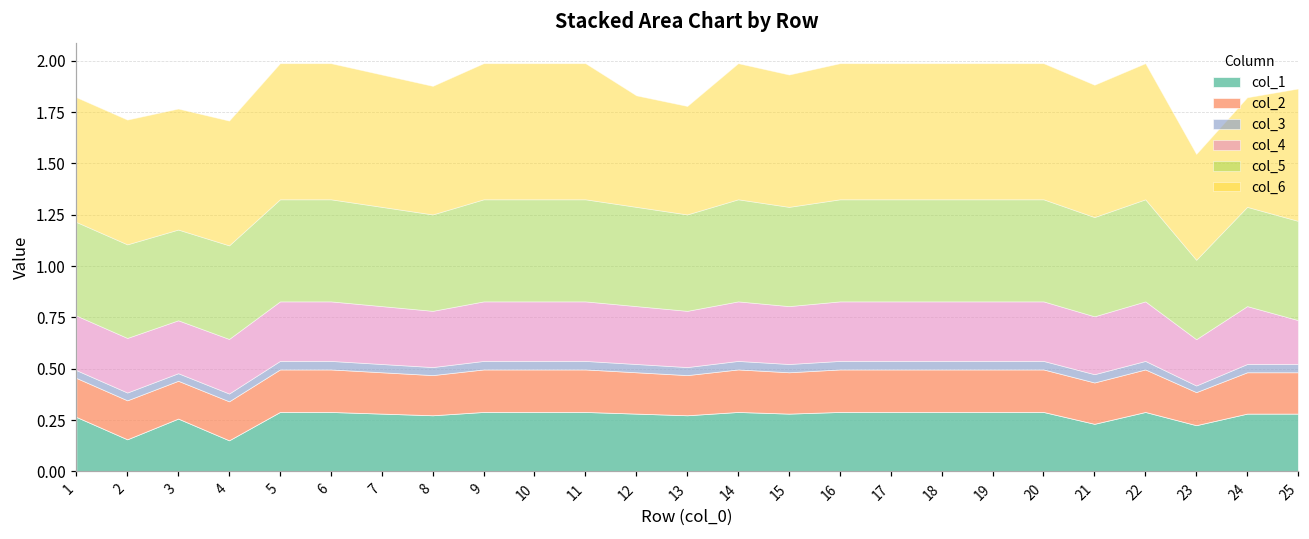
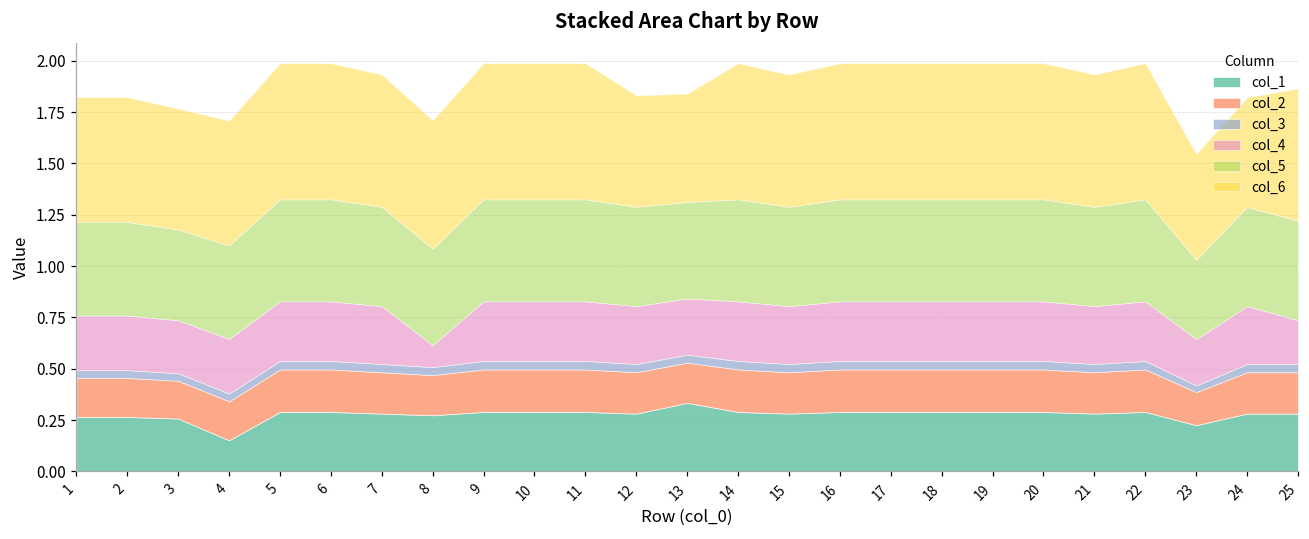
  {
    "col_1": {
      "1": 0.27,
-     "2": 0.16,
+     "2": 0.27,
      "3": 0.26,
      "4": 0.15,
      "5": 0.29,
      "6": 0.29,
      "7": 0.28,
      "8": 0.27,
      "9": 0.29,
      "10": 0.29,
      "11": 0.29,
      "12": 0.28,
-     "13": 0.27,
+     "13": 0.33,
      "14": 0.29,
      "15": 0.28,
      "16": 0.29,
      "17": 0.29,
      "18": 0.29,
      "19": 0.29,
      "20": 0.29,
-     "21": 0.23,
+     "21": 0.28,
      "22": 0.29,
      "23": 0.23,
      "24": 0.28,
      "25": 0.28
    },
    "col_2": {
      "1": 0.19,
      "2": 0.19,
      "3": 0.18,
      "4": 0.19,
      "5": 0.21,
      "6": 0.21,
      "7": 0.20,
      "8": 0.20,
      "9": 0.21,
      "10": 0.21,
      "11": 0.21,
      "12": 0.20,
      "13": 0.20,
      "14": 0.21,
      "15": 0.20,
      "16": 0.21,
      "17": 0.21,
      "18": 0.21,
      "19": 0.21,
      "20": 0.21,
      "21": 0.20,
      "22": 0.21,
      "23": 0.16,
      "24": 0.20,
      "25": 0.20
    },
    "col_3": {
      "1": 0.04,
      "2": 0.04,
      "3": 0.04,
      "4": 0.04,
      "5": 0.04,
      "6": 0.04,
      "7": 0.04,
      "8": 0.04,
      "9": 0.04,
      "10": 0.04,
      "11": 0.04,
      "12": 0.04,
      "13": 0.04,
      "14": 0.04,
      "15": 0.04,
      "16": 0.04,
      "17": 0.04,
      "18": 0.04,
      "19": 0.04,
      "20": 0.04,
      "21": 0.04,
      "22": 0.04,
      "23": 0.03,
      "24": 0.04,
      "25": 0.04
    },
    "col_4": {
      "1": 0.27,
      "2": 0.27,
      "3": 0.26,
      "4": 0.27,
      "5": 0.29,
      "6": 0.29,
      "7": 0.28,
-     "8": 0.27,
+     "8": 0.11,
      "9": 0.29,
      "10": 0.29,
      "11": 0.29,
      "12": 0.28,
      "13": 0.27,
      "14": 0.29,
      "15": 0.28,
      "16": 0.29,
      "17": 0.29,
      "18": 0.29,
      "19": 0.29,
      "20": 0.29,
      "21": 0.28,
      "22": 0.29,
      "23": 0.23,
      "24": 0.28,
      "25": 0.21
    },
    "col_5": {
      "1": 0.46,
      "2": 0.46,
      "3": 0.44,
      "4": 0.46,
      "5": 0.50,
      "6": 0.50,
      "7": 0.48,
      "8": 0.47,
      "9": 0.50,
      "10": 0.50,
      "11": 0.50,
      "12": 0.48,
      "13": 0.47,
      "14": 0.50,
      "15": 0.48,
      "16": 0.50,
      "17": 0.50,
      "18": 0.50,
      "19": 0.50,
      "20": 0.50,
      "21": 0.48,
      "22": 0.50,
      "23": 0.39,
      "24": 0.48,
      "25": 0.48
    },
    "col_6": {
      "1": 0.61,
      "2": 0.61,
      "3": 0.59,
      "4": 0.61,
      "5": 0.66,
      "6": 0.66,
      "7": 0.64,
      "8": 0.63,
      "9": 0.66,
      "10": 0.66,
      "11": 0.66,
      "12": 0.54,
      "13": 0.53,
      "14": 0.66,
      "15": 0.64,
      "16": 0.66,
      "17": 0.66,
      "18": 0.66,
      "19": 0.66,
      "20": 0.66,
      "21": 0.64,
      "22": 0.66,
      "23": 0.52,
      "24": 0.53,
      "25": 0.64
    }
  }
